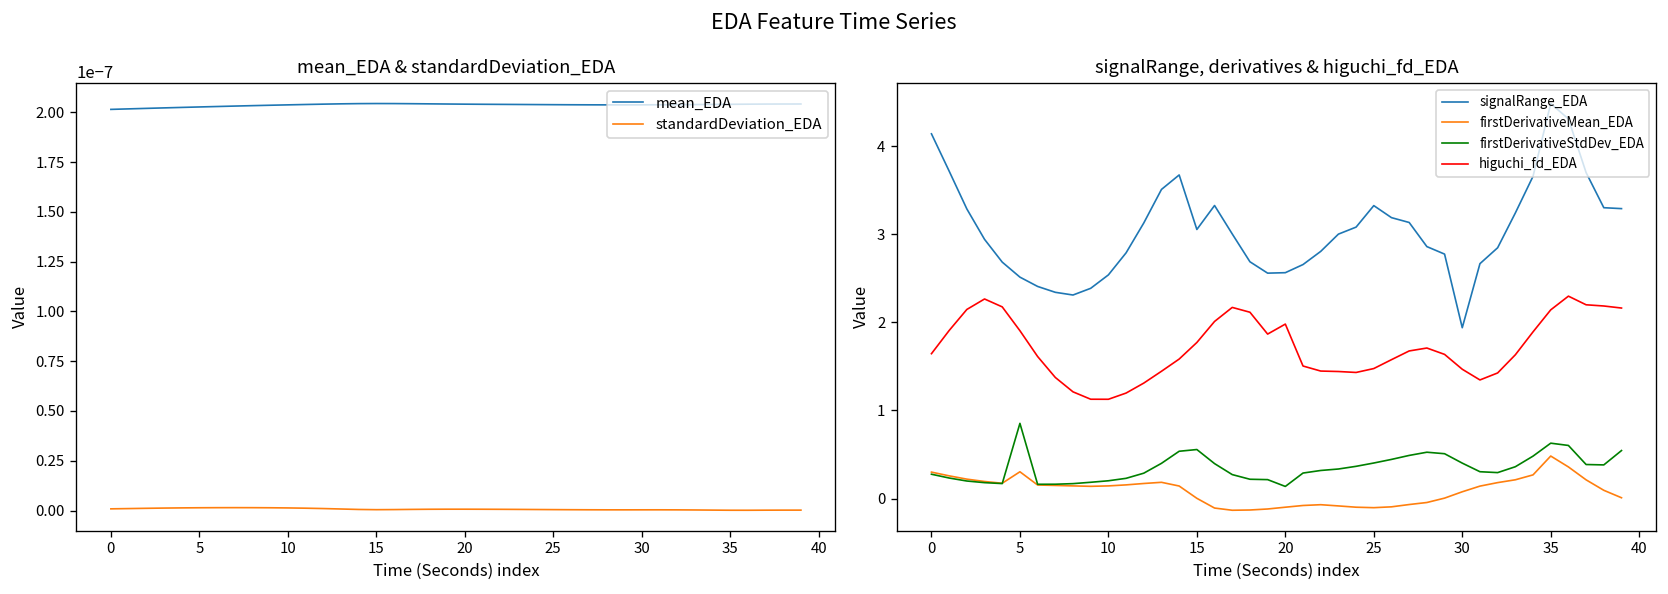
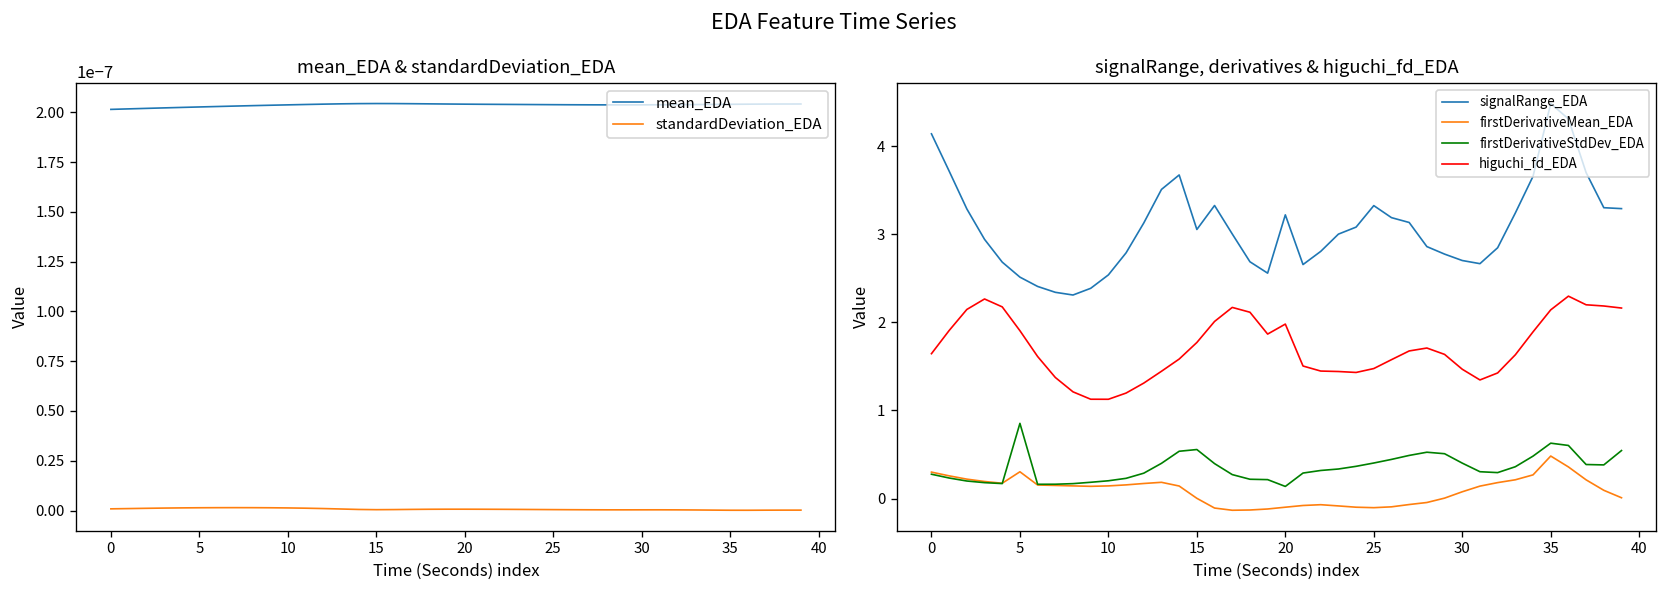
  {
    "mean_EDA & standardDeviation_EDA": {
      "mean_EDA": {
        "0": 0.000000201,
        "5": 0.000000203,
        "10": 0.000000204,
        "15": 0.000000204,
        "20": 0.000000204,
        "25": 0.000000204
      },
      "standardDeviation_EDA": {
        "0": 0.000000001,
        "5": 0.000000001,
        "10": 0.000000001,
        "15": 0.000000000,
        "20": 0.000000001,
        "25": 0.000000000,
        "30": 0.000000000,
        "35": 0.000000000
      }
    },
    "signalRange, derivatives & higuchi_fd_EDA": {
      "signalRange_EDA": {
        "0": 4.1,
        "5": 2.5,
        "10": 2.5,
        "15": 3.1,
-       "20": 2.6,
+       "20": 3.2,
        "25": 3.3,
-       "30": 1.9
+       "30": 2.7
      },
      "firstDerivativeMean_EDA": {
        "5": 0.3,
        "10": 0.1,
        "15": 0.0,
        "20": -0.1,
        "25": -0.1,
        "30": 0.1,
        "35": 0.5
      },
      "firstDerivativeStdDev_EDA": {
        "5": 0.9,
        "10": 0.2,
        "15": 0.6,
        "20": 0.1,
        "25": 0.4,
        "30": 0.4,
        "35": 0.6
      },
      "higuchi_fd_EDA": {
        "0": 1.6,
        "5": 1.9,
        "10": 1.1,
        "15": 1.8,
        "20": 2.0,
        "25": 1.5,
        "30": 1.5,
        "35": 2.1
      }
    }
  }
